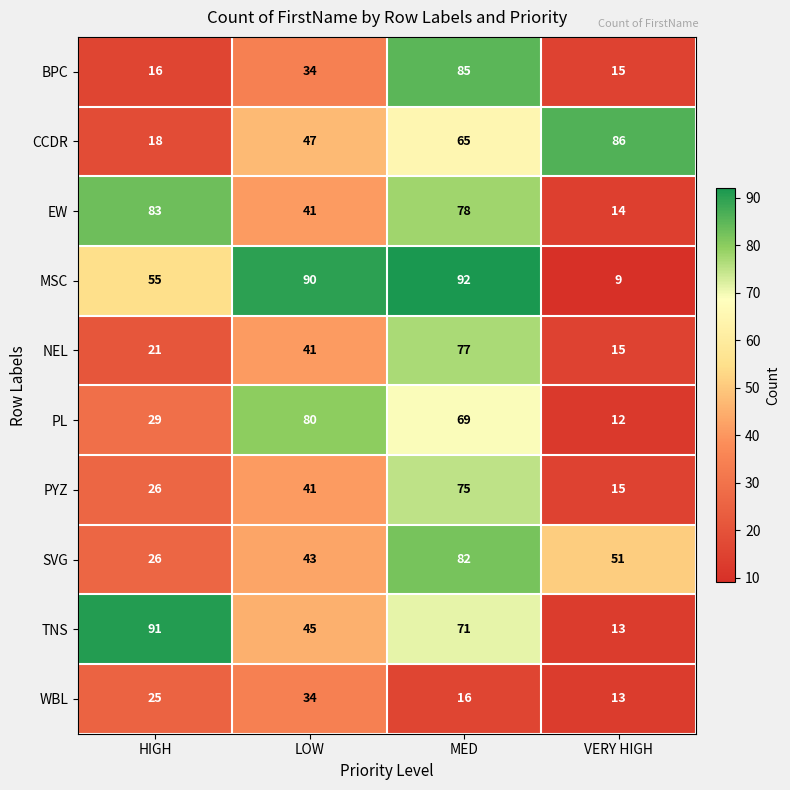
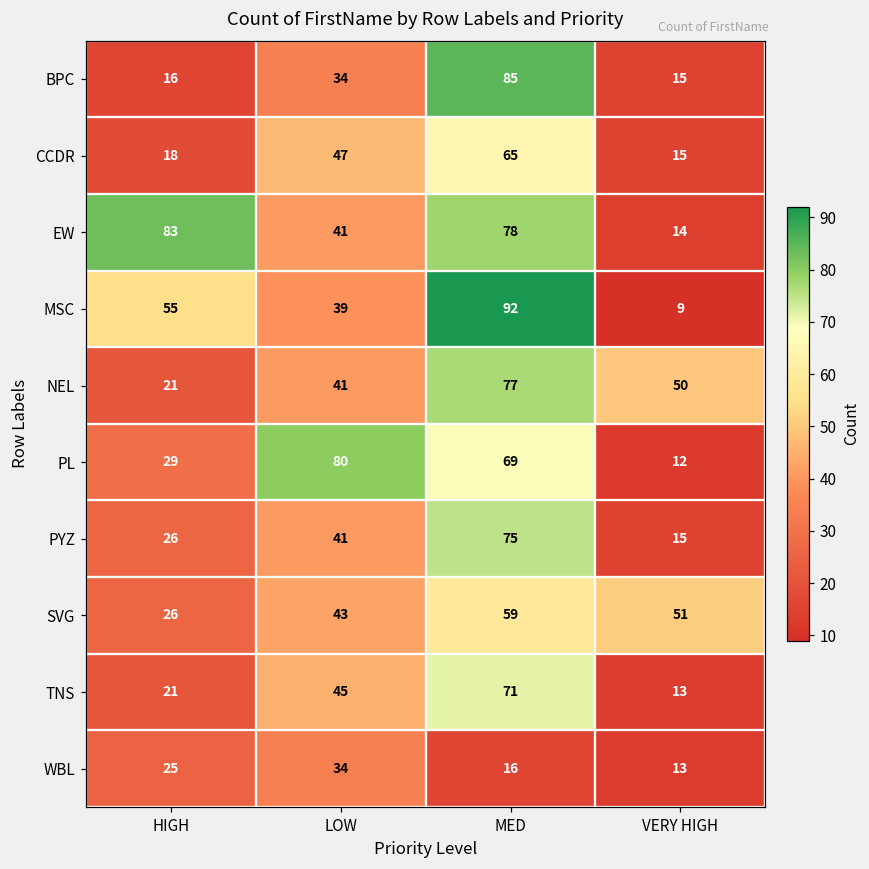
  {
    "BPC": {
      "HIGH": 16,
      "LOW": 34,
      "MED": 85,
      "VERY HIGH": 15
    },
    "CCDR": {
      "HIGH": 18,
      "LOW": 47,
      "MED": 65,
-     "VERY HIGH": 86
+     "VERY HIGH": 15
    },
    "EW": {
      "HIGH": 83,
      "LOW": 41,
      "MED": 78,
      "VERY HIGH": 14
    },
    "MSC": {
      "HIGH": 55,
-     "LOW": 90,
+     "LOW": 39,
      "MED": 92,
      "VERY HIGH": 9
    },
    "NEL": {
      "HIGH": 21,
      "LOW": 41,
      "MED": 77,
-     "VERY HIGH": 15
+     "VERY HIGH": 50
    },
    "PL": {
      "HIGH": 29,
      "LOW": 80,
      "MED": 69,
      "VERY HIGH": 12
    },
    "PYZ": {
      "HIGH": 26,
      "LOW": 41,
      "MED": 75,
      "VERY HIGH": 15
    },
    "SVG": {
      "HIGH": 26,
      "LOW": 43,
-     "MED": 82,
+     "MED": 59,
      "VERY HIGH": 51
    },
    "TNS": {
-     "HIGH": 91,
+     "HIGH": 21,
      "LOW": 45,
      "MED": 71,
      "VERY HIGH": 13
    },
    "WBL": {
      "HIGH": 25,
      "LOW": 34,
      "MED": 16,
      "VERY HIGH": 13
    }
  }
